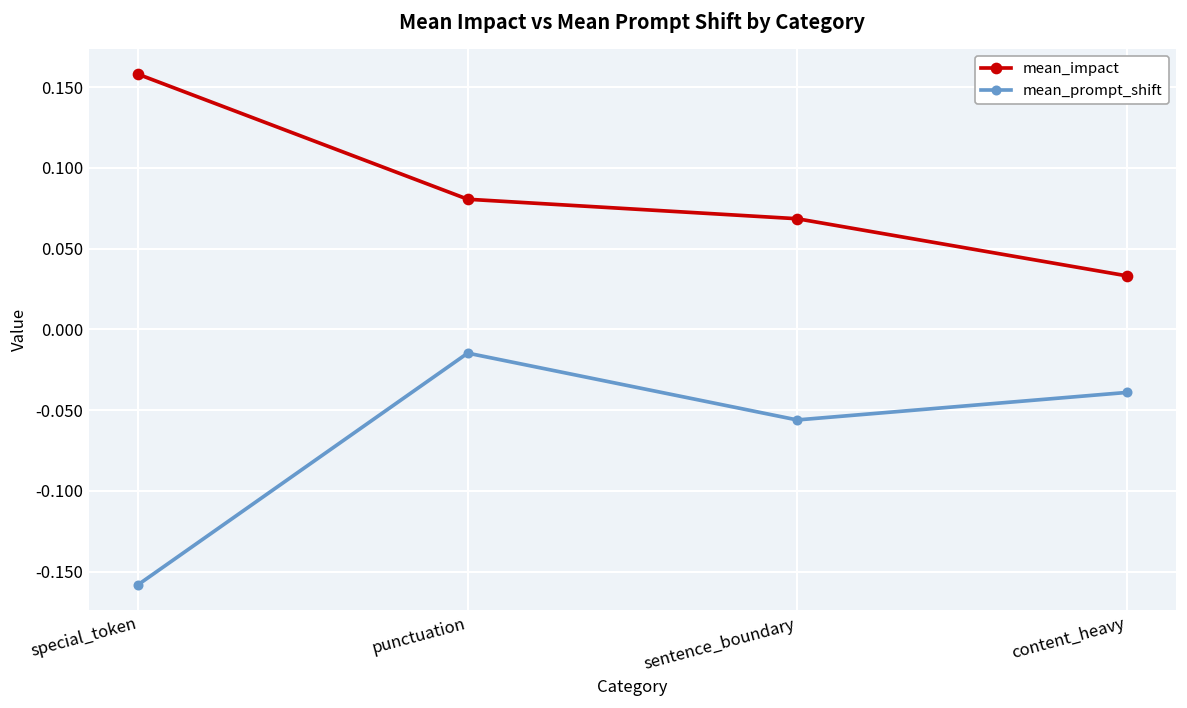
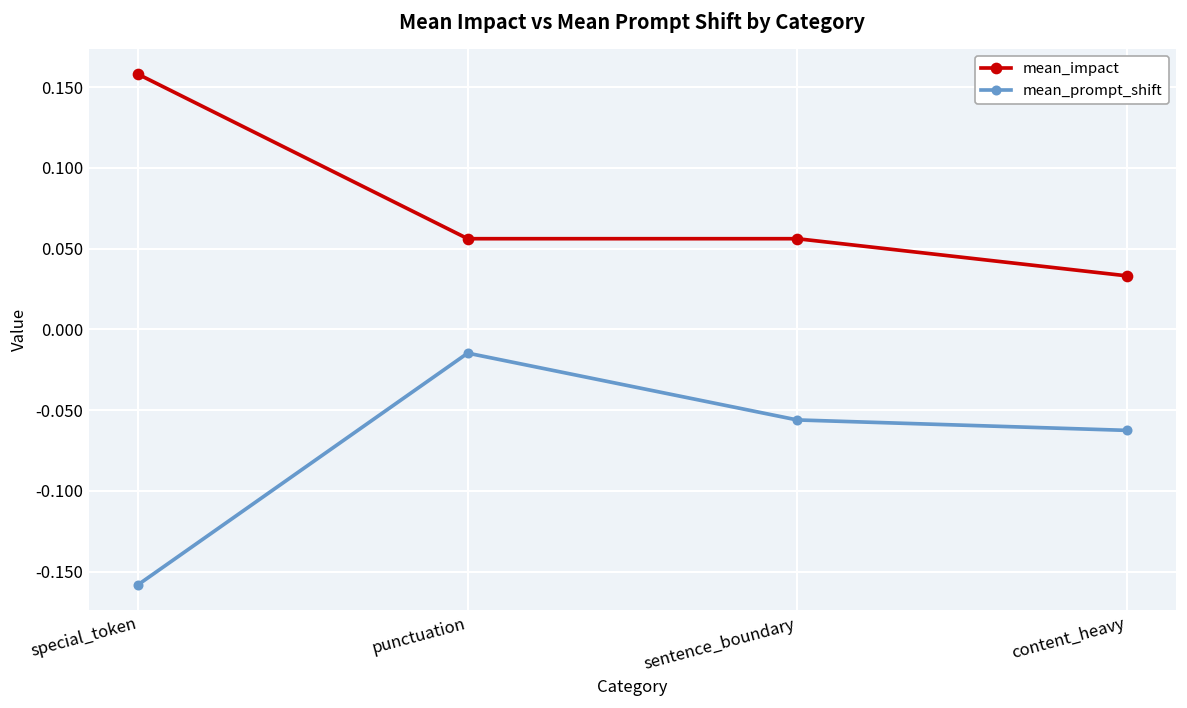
  {
    "mean_impact": {
      "special_token": 0.158,
-     "punctuation": 0.081,
-     "sentence_boundary": 0.068,
+     "punctuation": 0.056,
+     "sentence_boundary": 0.056,
      "content_heavy": 0.033
    },
    "mean_prompt_shift": {
      "special_token": -0.158,
      "punctuation": -0.015,
      "sentence_boundary": -0.056,
-     "content_heavy": -0.039
+     "content_heavy": -0.063
    }
  }
